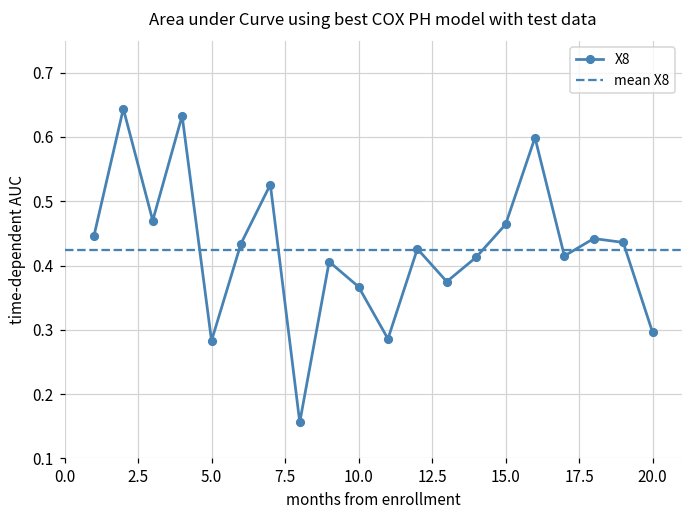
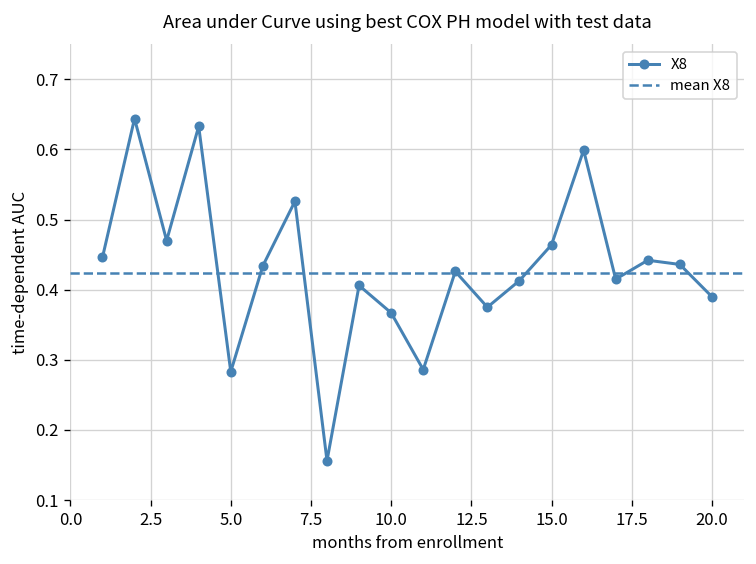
  {
    "5.0": 0.28,
    "10.0": 0.37,
    "15.0": 0.46,
-   "20.0": 0.30
+   "20.0": 0.39
  }
